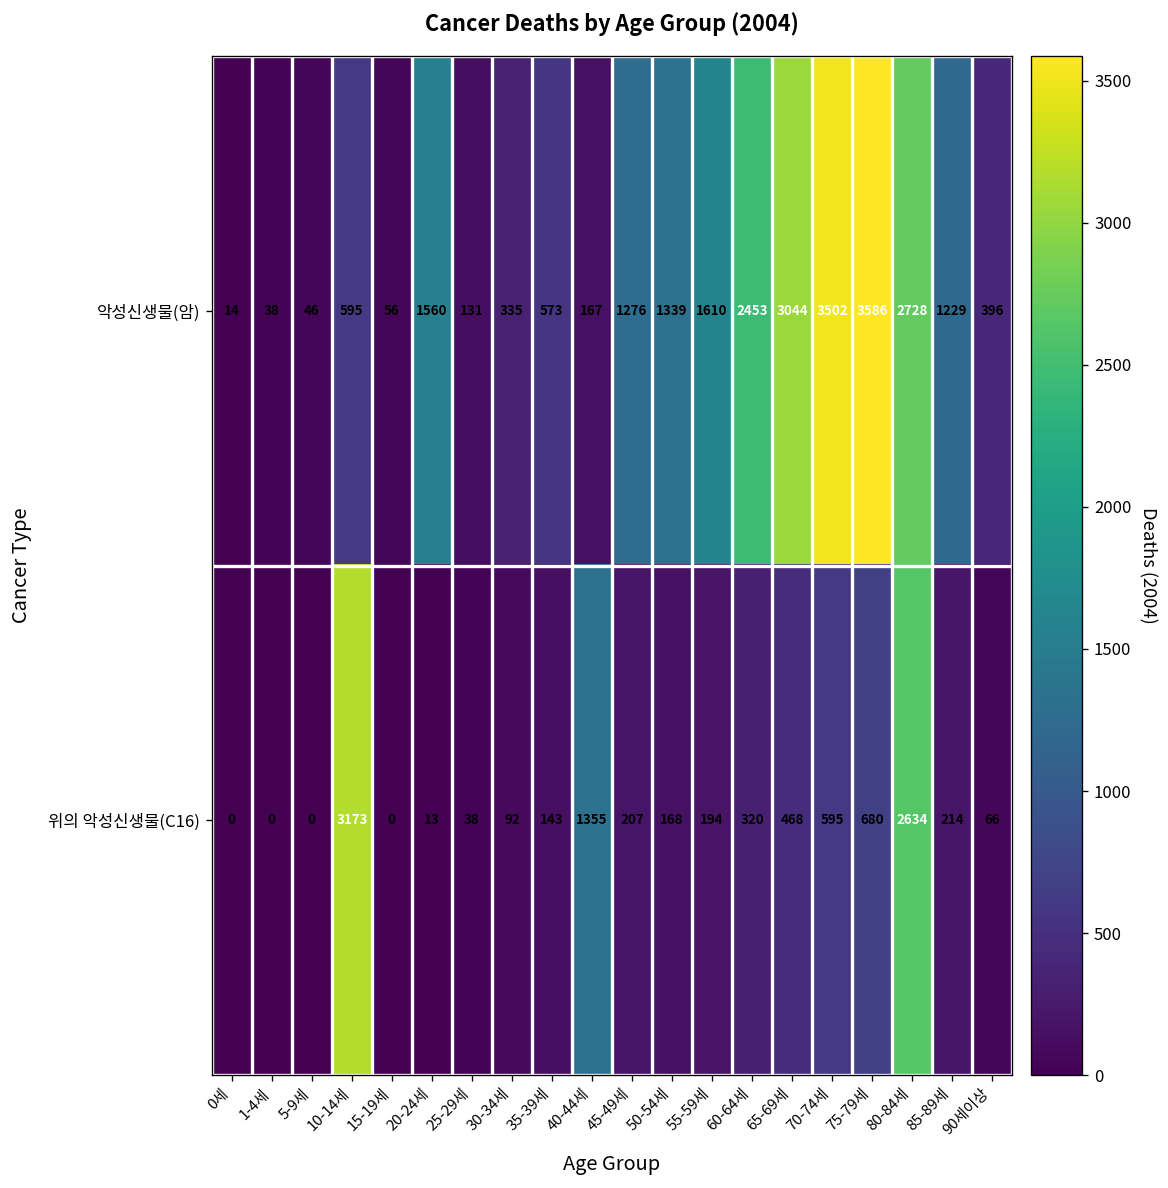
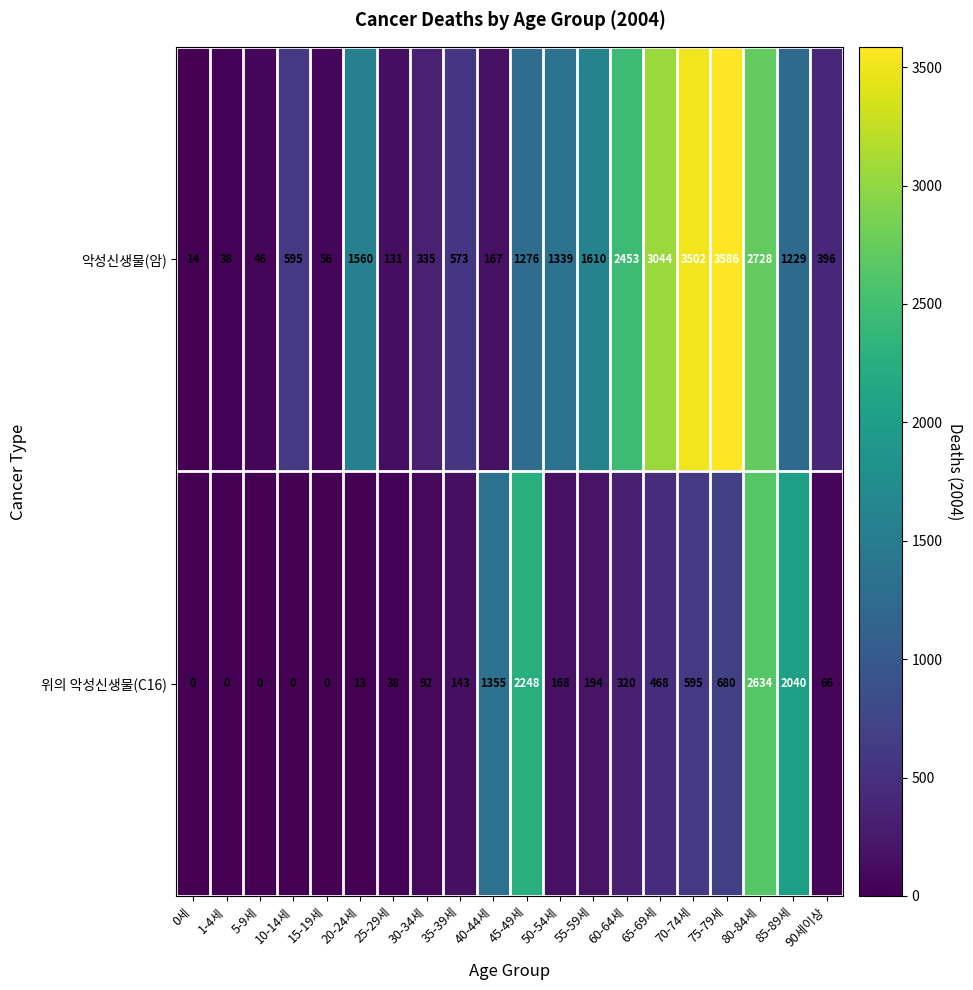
  {
    "악성신생물(암)": {
      "0세": 14,
      "1-4세": 38,
      "5-9세": 46,
      "10-14세": 595,
      "15-19세": 56,
      "20-24세": 1560,
      "25-29세": 131,
      "30-34세": 335,
      "35-39세": 573,
      "40-44세": 167,
      "45-49세": 1276,
      "50-54세": 1339,
      "55-59세": 1610,
      "60-64세": 2453,
      "65-69세": 3044,
      "70-74세": 3502,
      "75-79세": 3586,
      "80-84세": 2728,
      "85-89세": 1229,
      "90세이상": 396
    },
    "위의 악성신생물(C16)": {
      "0세": 0,
      "1-4세": 0,
      "5-9세": 0,
-     "10-14세": 3173,
+     "10-14세": 0,
      "15-19세": 0,
      "20-24세": 13,
      "25-29세": 38,
      "30-34세": 92,
      "35-39세": 143,
      "40-44세": 1355,
-     "45-49세": 207,
+     "45-49세": 2248,
      "50-54세": 168,
      "55-59세": 194,
      "60-64세": 320,
      "65-69세": 468,
      "70-74세": 595,
      "75-79세": 680,
      "80-84세": 2634,
-     "85-89세": 214,
+     "85-89세": 2040,
      "90세이상": 66
    }
  }
